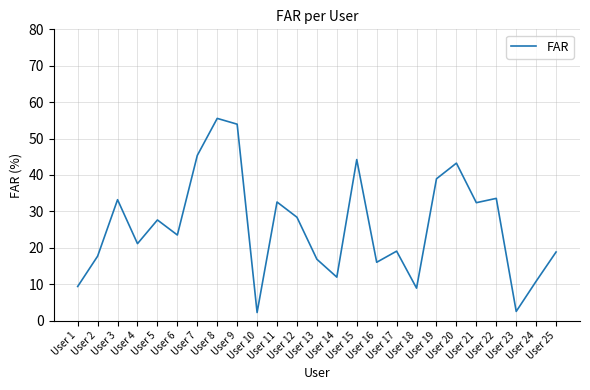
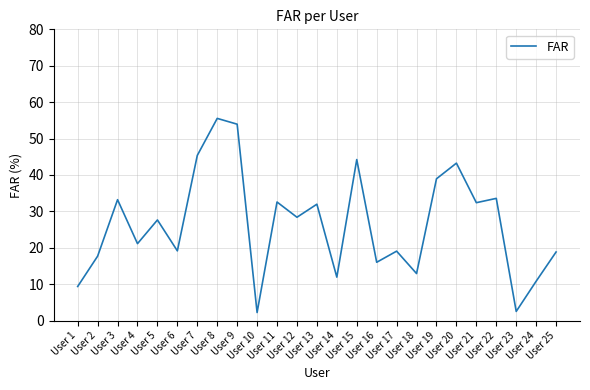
  {
    "User 1": 9,
    "User 2": 18,
    "User 3": 33,
    "User 4": 21,
    "User 5": 28,
-   "User 6": 24,
+   "User 6": 19,
    "User 7": 45,
    "User 8": 56,
    "User 9": 54,
    "User 10": 2,
    "User 11": 33,
    "User 12": 28,
-   "User 13": 17,
+   "User 13": 32,
    "User 14": 12,
    "User 15": 44,
    "User 16": 16,
    "User 17": 19,
-   "User 18": 9,
+   "User 18": 13,
    "User 19": 39,
    "User 20": 43,
    "User 21": 32,
    "User 22": 34,
    "User 23": 3,
    "User 24": 11,
    "User 25": 19
  }
